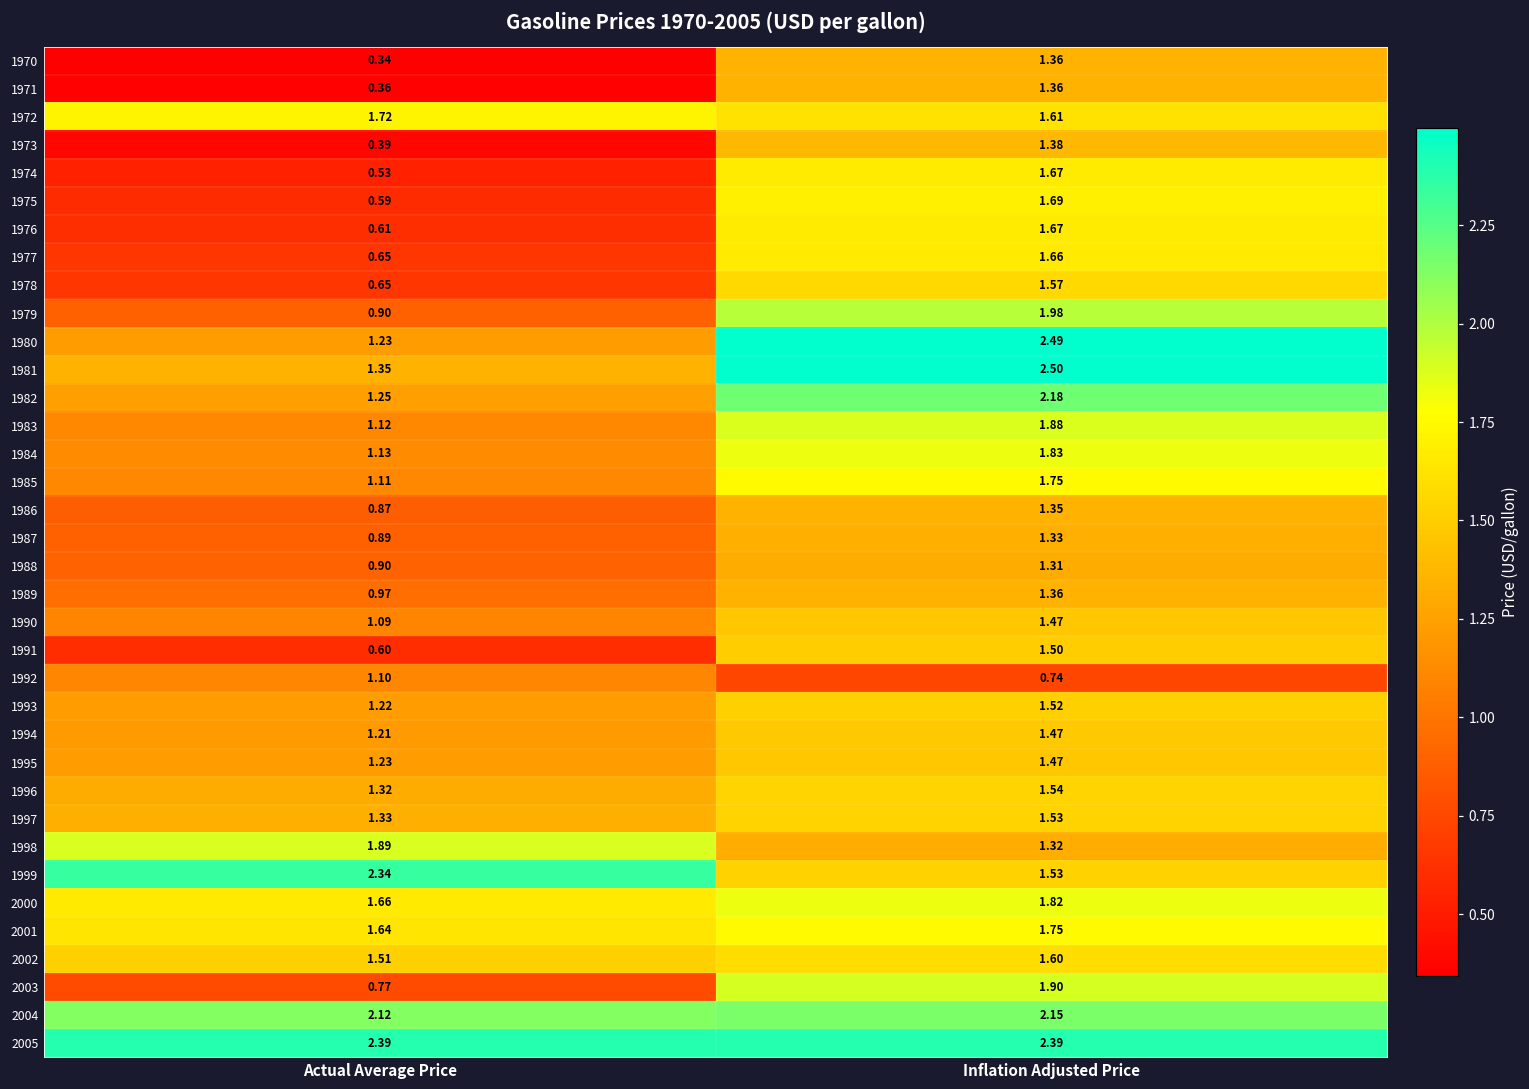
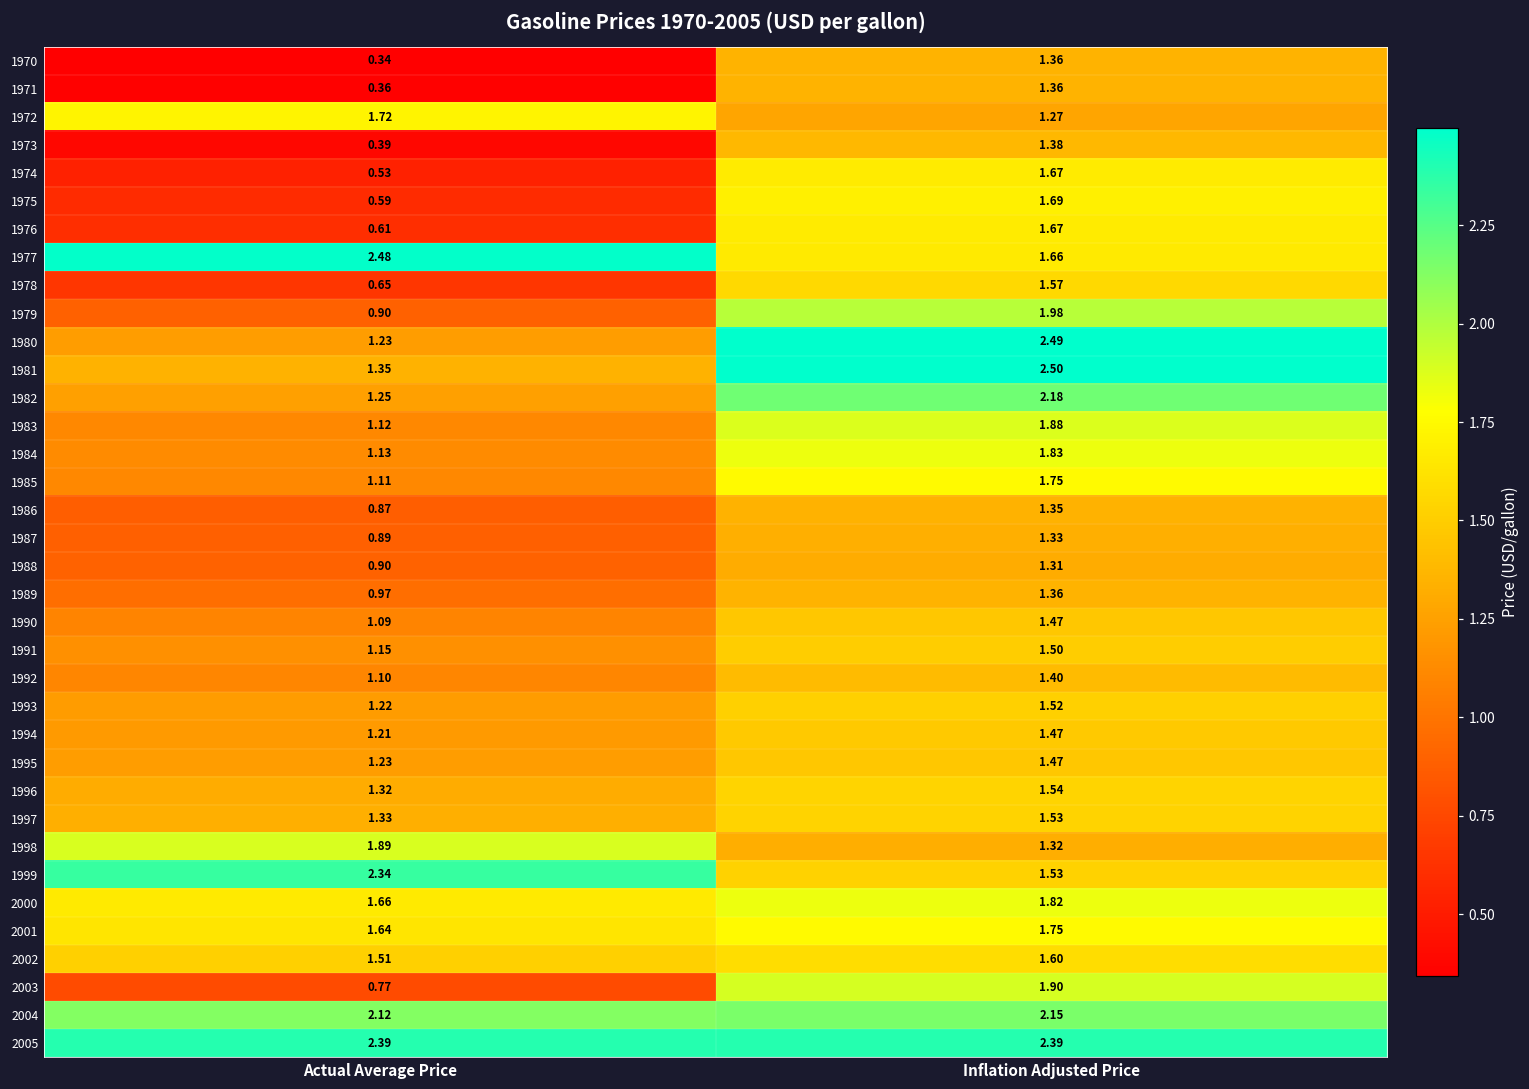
  {
    "1970": {
      "Actual Average Price": 0.34,
      "Inflation Adjusted Price": 1.36
    },
    "1971": {
      "Actual Average Price": 0.36,
      "Inflation Adjusted Price": 1.36
    },
    "1972": {
      "Actual Average Price": 1.72,
-     "Inflation Adjusted Price": 1.61
+     "Inflation Adjusted Price": 1.27
    },
    "1973": {
      "Actual Average Price": 0.39,
      "Inflation Adjusted Price": 1.38
    },
    "1974": {
      "Actual Average Price": 0.53,
      "Inflation Adjusted Price": 1.67
    },
    "1975": {
      "Actual Average Price": 0.59,
      "Inflation Adjusted Price": 1.69
    },
    "1976": {
      "Actual Average Price": 0.61,
      "Inflation Adjusted Price": 1.67
    },
    "1977": {
-     "Actual Average Price": 0.65,
+     "Actual Average Price": 2.48,
      "Inflation Adjusted Price": 1.66
    },
    "1978": {
      "Actual Average Price": 0.65,
      "Inflation Adjusted Price": 1.57
    },
    "1979": {
      "Actual Average Price": 0.90,
      "Inflation Adjusted Price": 1.98
    },
    "1980": {
      "Actual Average Price": 1.23,
      "Inflation Adjusted Price": 2.49
    },
    "1981": {
      "Actual Average Price": 1.35,
      "Inflation Adjusted Price": 2.50
    },
    "1982": {
      "Actual Average Price": 1.25,
      "Inflation Adjusted Price": 2.18
    },
    "1983": {
      "Actual Average Price": 1.12,
      "Inflation Adjusted Price": 1.88
    },
    "1984": {
      "Actual Average Price": 1.13,
      "Inflation Adjusted Price": 1.83
    },
    "1985": {
      "Actual Average Price": 1.11,
      "Inflation Adjusted Price": 1.75
    },
    "1986": {
      "Actual Average Price": 0.87,
      "Inflation Adjusted Price": 1.35
    },
    "1987": {
      "Actual Average Price": 0.89,
      "Inflation Adjusted Price": 1.33
    },
    "1988": {
      "Actual Average Price": 0.90,
      "Inflation Adjusted Price": 1.31
    },
    "1989": {
      "Actual Average Price": 0.97,
      "Inflation Adjusted Price": 1.36
    },
    "1990": {
      "Actual Average Price": 1.09,
      "Inflation Adjusted Price": 1.47
    },
    "1991": {
-     "Actual Average Price": 0.60,
+     "Actual Average Price": 1.15,
      "Inflation Adjusted Price": 1.50
    },
    "1992": {
      "Actual Average Price": 1.10,
-     "Inflation Adjusted Price": 0.74
+     "Inflation Adjusted Price": 1.40
    },
    "1993": {
      "Actual Average Price": 1.22,
      "Inflation Adjusted Price": 1.52
    },
    "1994": {
      "Actual Average Price": 1.21,
      "Inflation Adjusted Price": 1.47
    },
    "1995": {
      "Actual Average Price": 1.23,
      "Inflation Adjusted Price": 1.47
    },
    "1996": {
      "Actual Average Price": 1.32,
      "Inflation Adjusted Price": 1.54
    },
    "1997": {
      "Actual Average Price": 1.33,
      "Inflation Adjusted Price": 1.53
    },
    "1998": {
      "Actual Average Price": 1.89,
      "Inflation Adjusted Price": 1.32
    },
    "1999": {
      "Actual Average Price": 2.34,
      "Inflation Adjusted Price": 1.53
    },
    "2000": {
      "Actual Average Price": 1.66,
      "Inflation Adjusted Price": 1.82
    },
    "2001": {
      "Actual Average Price": 1.64,
      "Inflation Adjusted Price": 1.75
    },
    "2002": {
      "Actual Average Price": 1.51,
      "Inflation Adjusted Price": 1.60
    },
    "2003": {
      "Actual Average Price": 0.77,
      "Inflation Adjusted Price": 1.90
    },
    "2004": {
      "Actual Average Price": 2.12,
      "Inflation Adjusted Price": 2.15
    },
    "2005": {
      "Actual Average Price": 2.39,
      "Inflation Adjusted Price": 2.39
    }
  }
